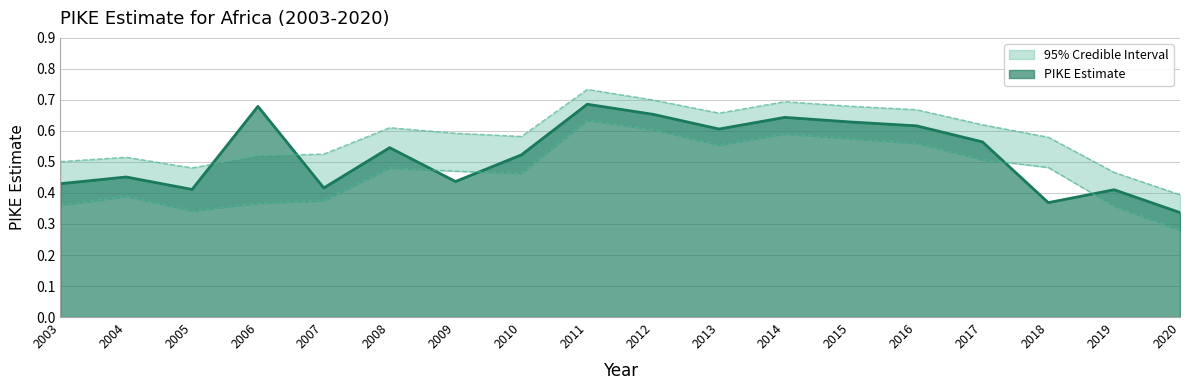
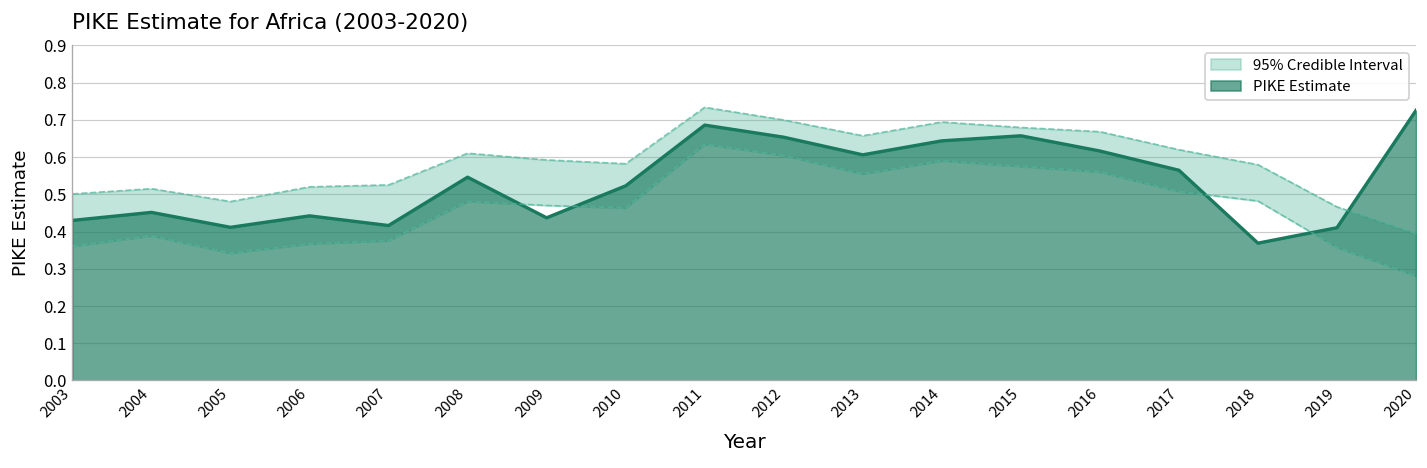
  {
    "PIKE Estimate": {
      "2003": 0.43,
      "2004": 0.45,
      "2005": 0.41,
-     "2006": 0.68,
+     "2006": 0.44,
      "2007": 0.42,
      "2008": 0.55,
      "2009": 0.44,
      "2010": 0.52,
      "2011": 0.69,
      "2012": 0.65,
      "2013": 0.61,
      "2014": 0.64,
-     "2015": 0.63,
+     "2015": 0.66,
      "2016": 0.62,
      "2017": 0.56,
      "2018": 0.37,
      "2019": 0.41,
-     "2020": 0.34
+     "2020": 0.73
    }
  }
